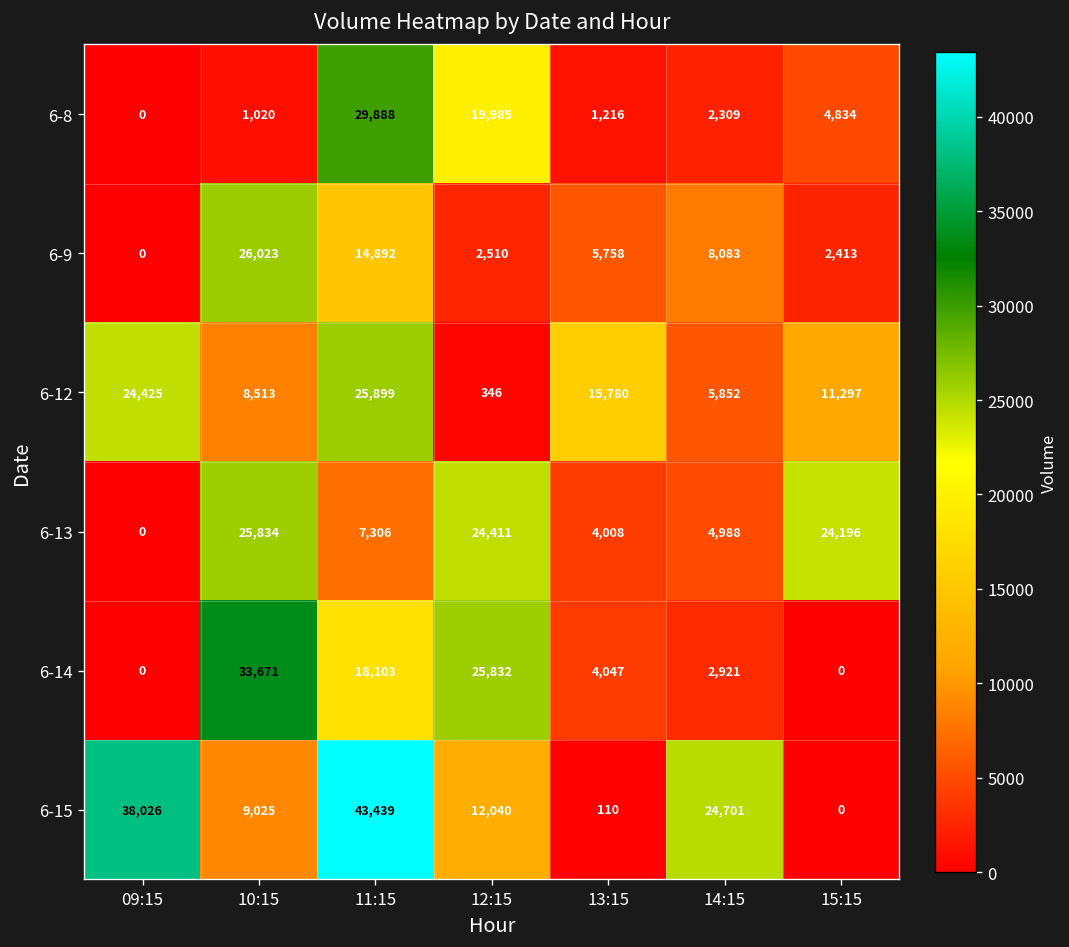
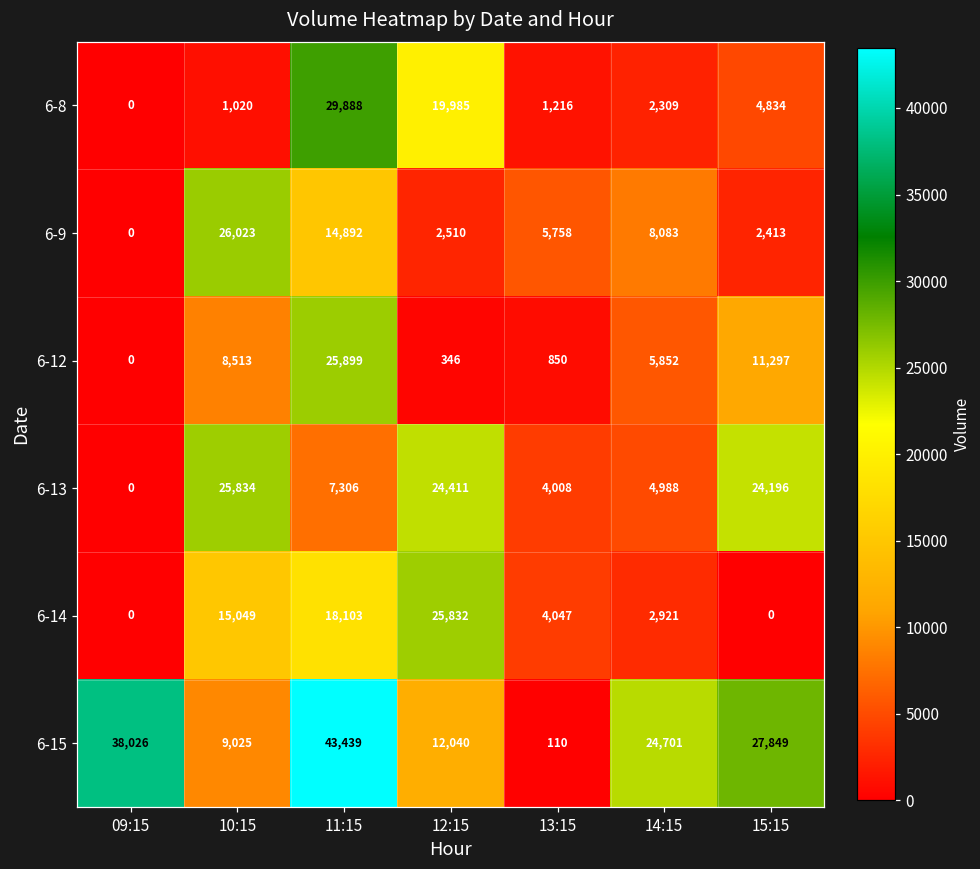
  {
    "6-8": {
      "09:15": "0",
      "10:15": "1,020",
      "11:15": "29,888",
      "12:15": "19,985",
      "13:15": "1,216",
      "14:15": "2,309",
      "15:15": "4,834"
    },
    "6-9": {
      "09:15": "0",
      "10:15": "26,023",
      "11:15": "14,892",
      "12:15": "2,510",
      "13:15": "5,758",
      "14:15": "8,083",
      "15:15": "2,413"
    },
    "6-12": {
-     "09:15": "24,425",
+     "09:15": "0",
      "10:15": "8,513",
      "11:15": "25,899",
      "12:15": "346",
-     "13:15": "15,780",
+     "13:15": "850",
      "14:15": "5,852",
      "15:15": "11,297"
    },
    "6-13": {
      "09:15": "0",
      "10:15": "25,834",
      "11:15": "7,306",
      "12:15": "24,411",
      "13:15": "4,008",
      "14:15": "4,988",
      "15:15": "24,196"
    },
    "6-14": {
      "09:15": "0",
-     "10:15": "33,671",
+     "10:15": "15,049",
      "11:15": "18,103",
      "12:15": "25,832",
      "13:15": "4,047",
      "14:15": "2,921",
      "15:15": "0"
    },
    "6-15": {
      "09:15": "38,026",
      "10:15": "9,025",
      "11:15": "43,439",
      "12:15": "12,040",
      "13:15": "110",
      "14:15": "24,701",
-     "15:15": "0"
+     "15:15": "27,849"
    }
  }
